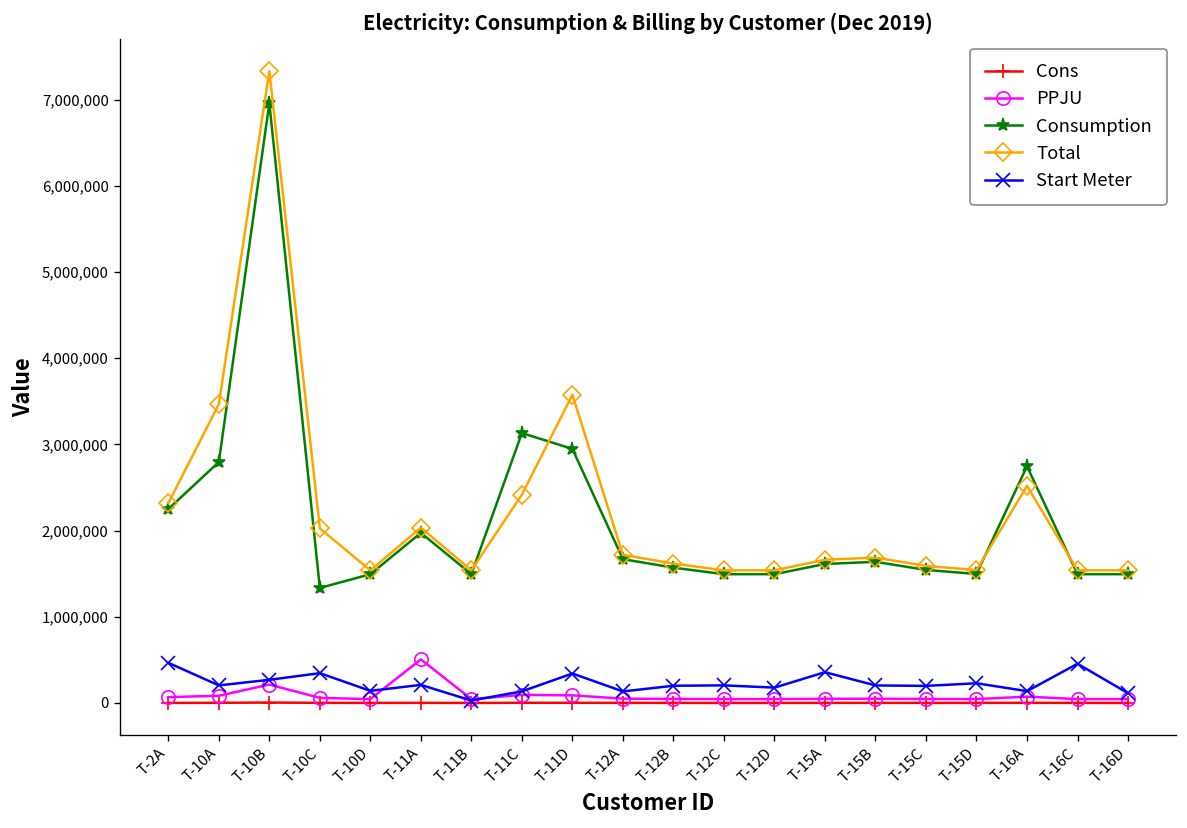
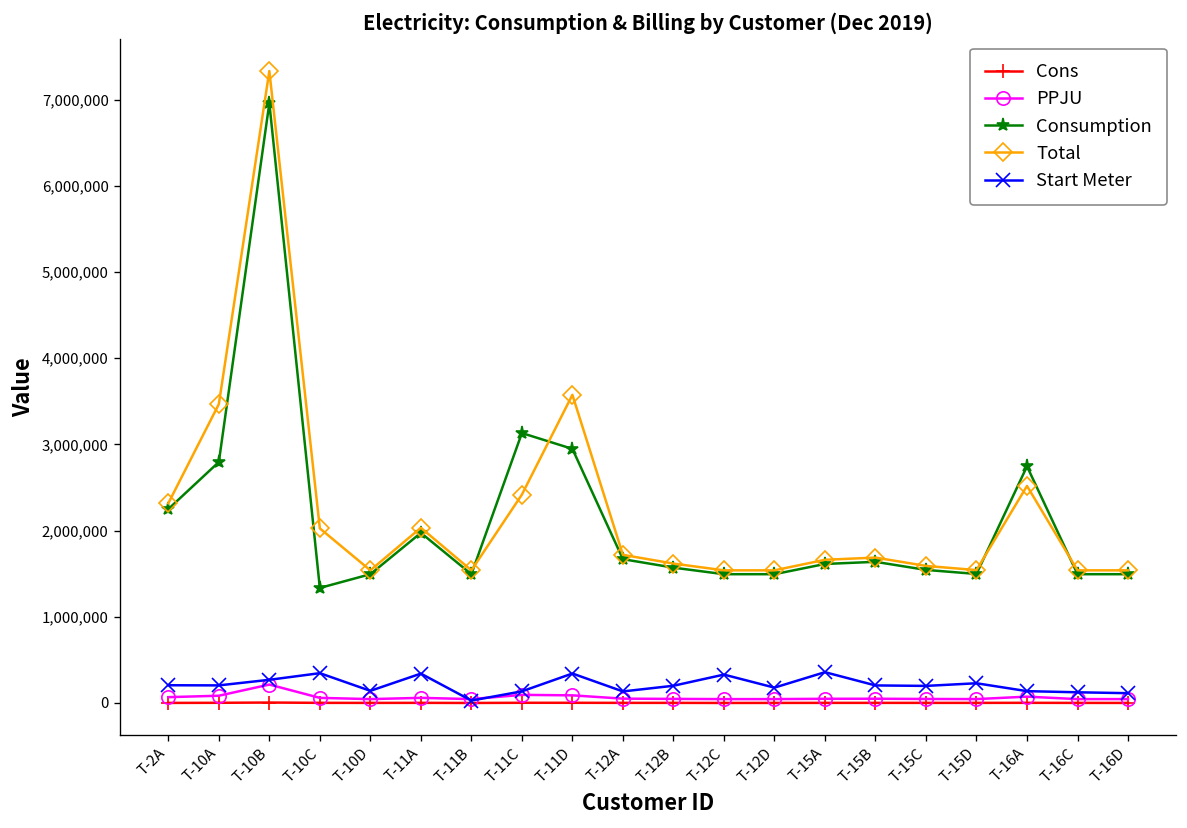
  {
    "Cons": {
      "T-2A": "0",
      "T-10A": "0",
      "T-10B": "0",
      "T-10C": "0",
      "T-10D": "0",
      "T-11A": "0",
      "T-11C": "0",
      "T-11D": "0",
      "T-12A": "0",
      "T-12B": "0",
      "T-12C": "0",
      "T-12D": "0",
      "T-15A": "0",
      "T-15B": "0",
      "T-15C": "0",
      "T-15D": "0",
      "T-16A": "0",
      "T-16C": "0",
      "T-16D": "0"
    },
    "PPJU": {
      "T-2A": "100,000",
      "T-10A": "100,000",
      "T-10B": "200,000",
      "T-10C": "100,000",
      "T-10D": "0",
-     "T-11A": "500,000",
+     "T-11A": "100,000",
      "T-11C": "100,000",
      "T-11D": "100,000",
      "T-12A": "100,000",
      "T-12B": "0",
      "T-12C": "0",
      "T-12D": "0",
      "T-15A": "0",
      "T-15B": "0",
      "T-15C": "0",
      "T-15D": "0",
      "T-16A": "100,000",
      "T-16C": "0",
      "T-16D": "0"
    },
    "Consumption": {
      "T-2A": "2,200,000",
      "T-10A": "2,800,000",
      "T-10B": "7,000,000",
      "T-10C": "1,300,000",
      "T-10D": "1,500,000",
      "T-11A": "2,000,000",
      "T-11B": "1,500,000",
      "T-11C": "3,100,000",
      "T-11D": "2,900,000",
      "T-12A": "1,700,000",
      "T-12B": "1,600,000",
      "T-12C": "1,500,000",
      "T-12D": "1,500,000",
      "T-15A": "1,600,000",
      "T-15B": "1,600,000",
      "T-15C": "1,500,000",
      "T-15D": "1,500,000",
      "T-16A": "2,700,000",
      "T-16C": "1,500,000",
      "T-16D": "1,500,000"
    },
    "Total": {
      "T-2A": "2,300,000",
      "T-10A": "3,500,000",
      "T-10B": "7,300,000",
      "T-10C": "2,000,000",
      "T-10D": "1,500,000",
      "T-11A": "2,000,000",
      "T-11B": "1,500,000",
      "T-11C": "2,400,000",
      "T-11D": "3,600,000",
      "T-12A": "1,700,000",
      "T-12B": "1,600,000",
      "T-12C": "1,500,000",
      "T-12D": "1,500,000",
      "T-15A": "1,700,000",
      "T-15B": "1,700,000",
      "T-15C": "1,600,000",
      "T-15D": "1,500,000",
      "T-16A": "2,500,000",
      "T-16C": "1,500,000",
      "T-16D": "1,500,000"
    },
    "Start Meter": {
-     "T-2A": "500,000",
+     "T-2A": "200,000",
      "T-10A": "200,000",
      "T-10B": "300,000",
      "T-10C": "300,000",
      "T-10D": "100,000",
-     "T-11A": "200,000",
+     "T-11A": "300,000",
      "T-11C": "100,000",
      "T-11D": "300,000",
      "T-12A": "100,000",
      "T-12B": "200,000",
-     "T-12C": "200,000",
+     "T-12C": "300,000",
      "T-12D": "200,000",
      "T-15A": "400,000",
      "T-15B": "200,000",
      "T-15C": "200,000",
      "T-15D": "200,000",
      "T-16A": "100,000",
-     "T-16C": "500,000",
+     "T-16C": "100,000",
      "T-16D": "100,000"
    }
  }
